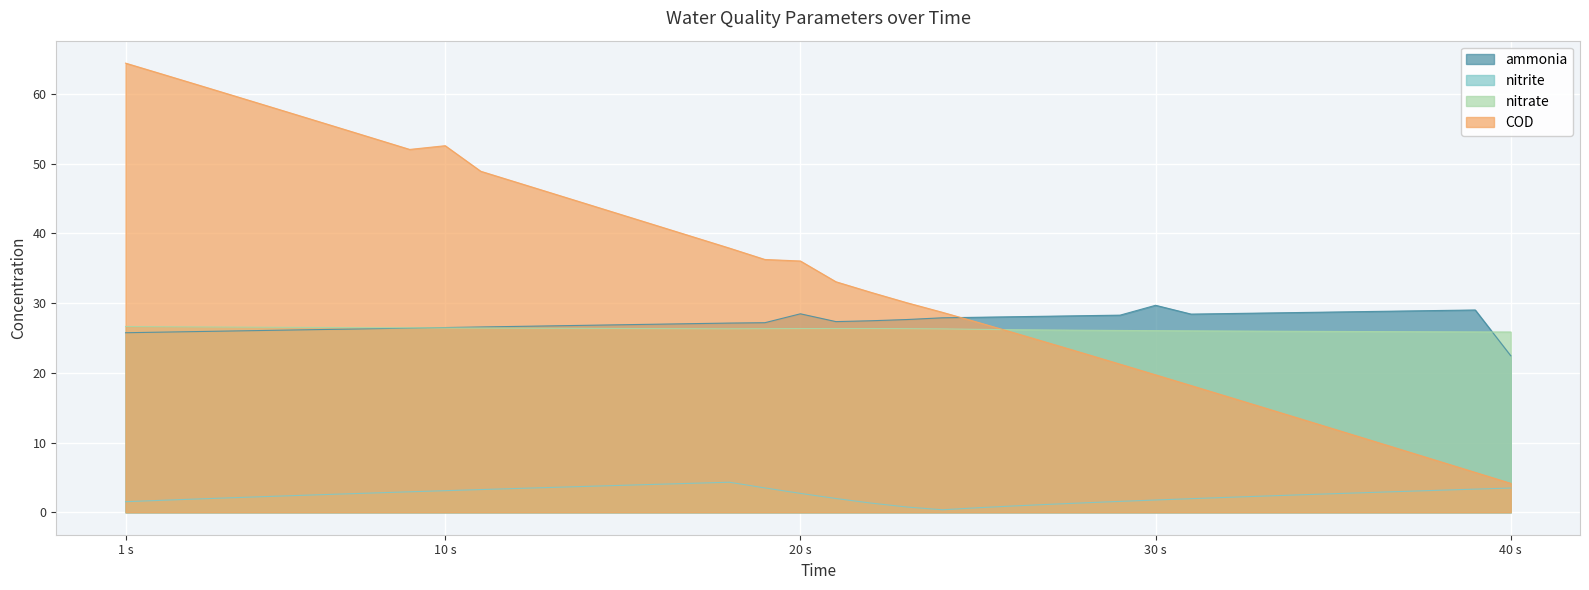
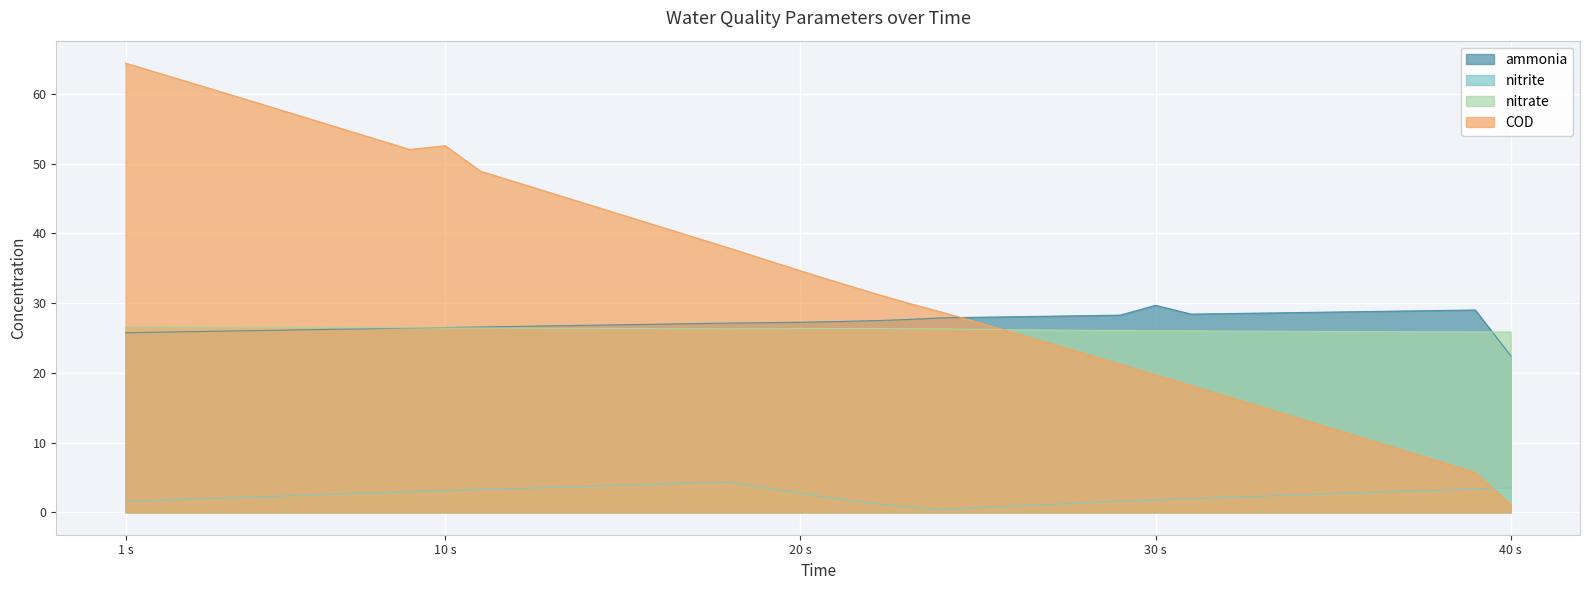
  {
    "ammonia": {
      "1 s": 26,
-     "20 s": 28,
+     "20 s": 27,
      "30 s": 30,
      "40 s": 22
    },
    "COD": {
      "1 s": 64,
      "10 s": 53,
-     "20 s": 36,
+     "20 s": 35,
      "30 s": 20,
-     "40 s": 4
+     "40 s": 1
    }
  }
